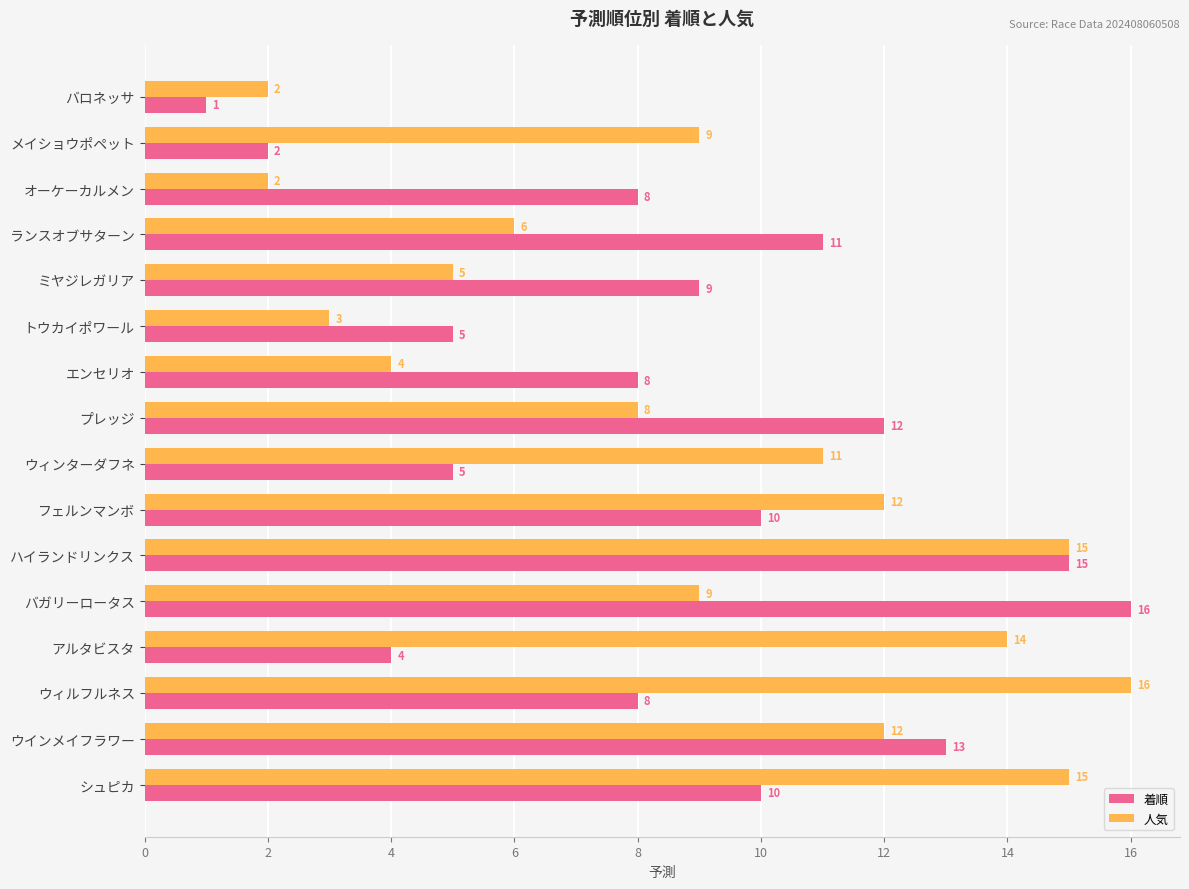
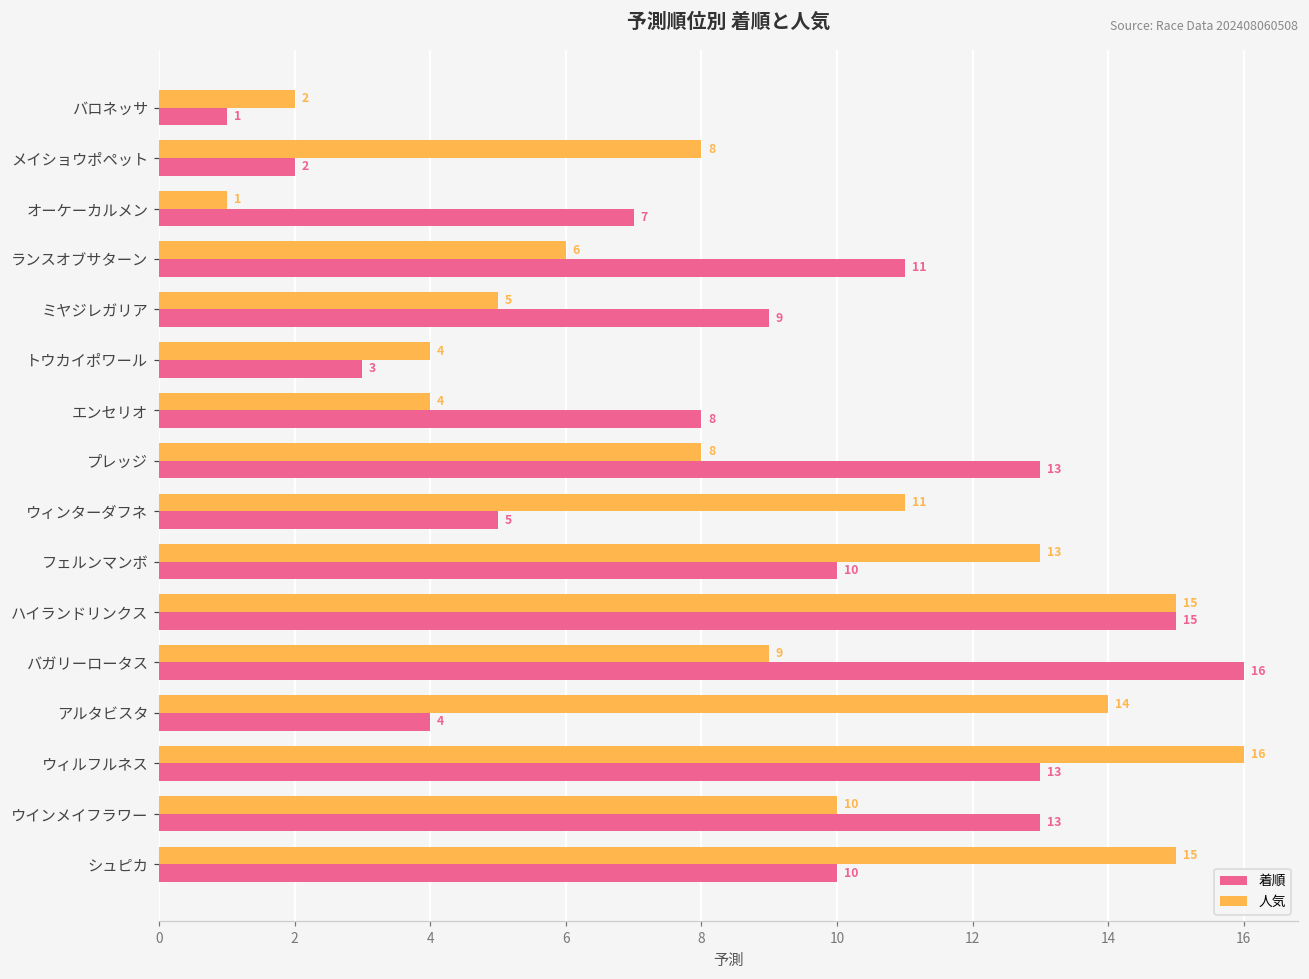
  {
    "着順": {
      "バロネッサ": 1,
      "メイショウポペット": 2,
-     "オーケーカルメン": 8,
+     "オーケーカルメン": 7,
      "ランスオブサターン": 11,
      "ミヤジレガリア": 9,
-     "トウカイポワール": 5,
+     "トウカイポワール": 3,
      "エンセリオ": 8,
-     "プレッジ": 12,
+     "プレッジ": 13,
      "ウィンターダフネ": 5,
      "フェルンマンボ": 10,
      "ハイランドリンクス": 15,
      "バガリーロータス": 16,
      "アルタビスタ": 4,
-     "ウィルフルネス": 8,
+     "ウィルフルネス": 13,
      "ウインメイフラワー": 13,
      "シュピカ": 10
    },
    "人気": {
      "バロネッサ": 2,
-     "メイショウポペット": 9,
-     "オーケーカルメン": 2,
+     "メイショウポペット": 8,
+     "オーケーカルメン": 1,
      "ランスオブサターン": 6,
      "ミヤジレガリア": 5,
-     "トウカイポワール": 3,
+     "トウカイポワール": 4,
      "エンセリオ": 4,
      "プレッジ": 8,
      "ウィンターダフネ": 11,
-     "フェルンマンボ": 12,
+     "フェルンマンボ": 13,
      "ハイランドリンクス": 15,
      "バガリーロータス": 9,
      "アルタビスタ": 14,
      "ウィルフルネス": 16,
-     "ウインメイフラワー": 12,
+     "ウインメイフラワー": 10,
      "シュピカ": 15
    }
  }
